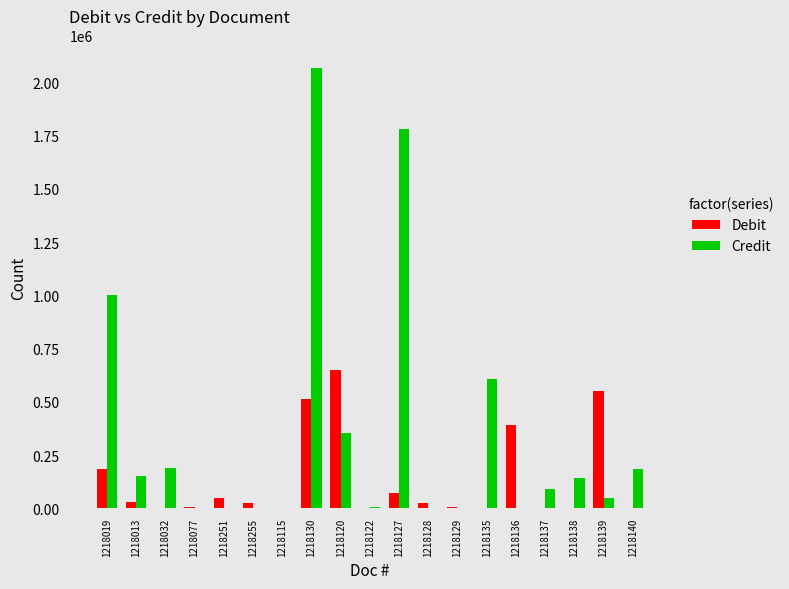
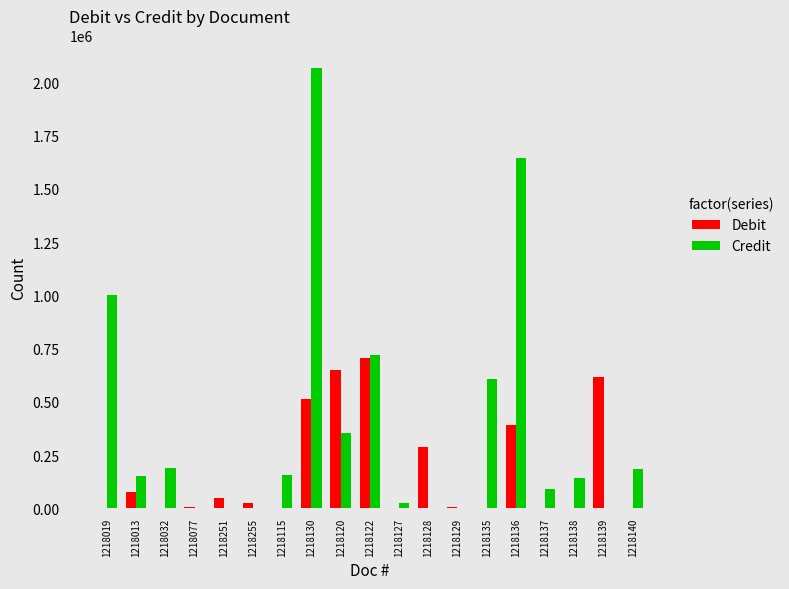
  {
    "Debit": {
-     "1218019": 180000,
-     "1218013": 30000,
+     "1218019": 0,
+     "1218013": 80000,
      "1218032": 0,
      "1218251": 50000,
      "1218255": 20000,
      "1218130": 510000,
      "1218120": 650000,
-     "1218122": 0,
-     "1218127": 70000,
-     "1218128": 30000,
+     "1218122": 710000,
+     "1218127": 0,
+     "1218128": 290000,
      "1218136": 390000,
-     "1218139": 550000,
+     "1218139": 620000,
      "1218140": 0
    },
    "Credit": {
      "1218019": 1000000,
      "1218013": 150000,
      "1218032": 190000,
      "1218077": 0,
      "1218251": 0,
      "1218255": 0,
-     "1218115": 0,
+     "1218115": 160000,
      "1218130": 2070000,
      "1218120": 350000,
-     "1218122": 10000,
-     "1218127": 1780000,
+     "1218122": 720000,
+     "1218127": 20000,
      "1218128": 0,
      "1218129": 0,
      "1218135": 610000,
-     "1218136": 0,
+     "1218136": 1640000,
      "1218137": 90000,
      "1218138": 140000,
-     "1218139": 50000,
+     "1218139": 0,
      "1218140": 190000
    }
  }
